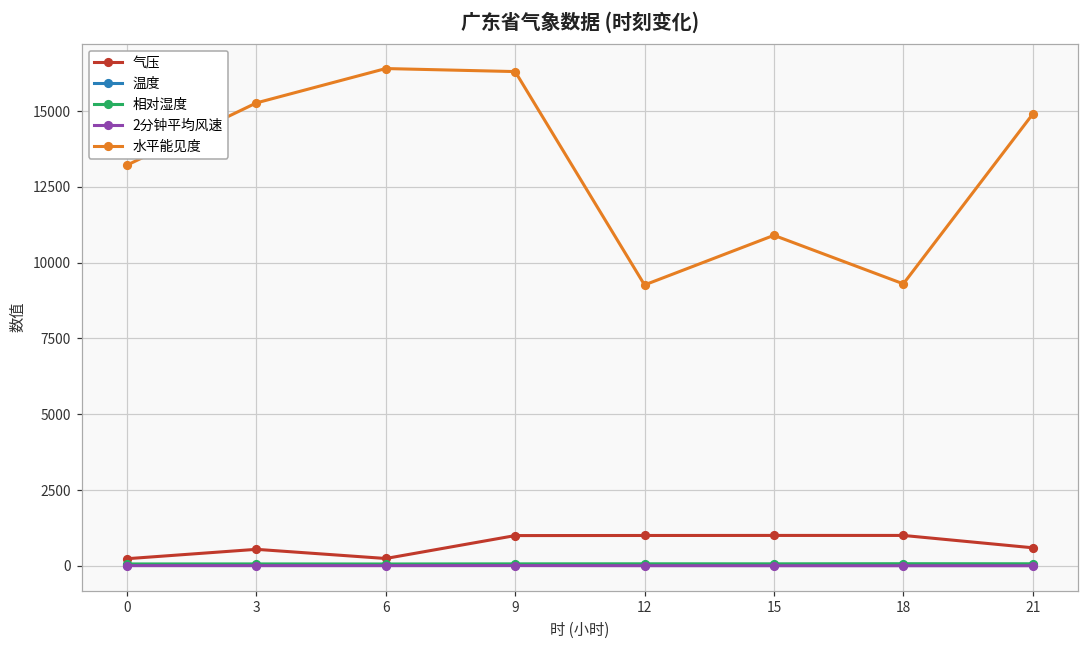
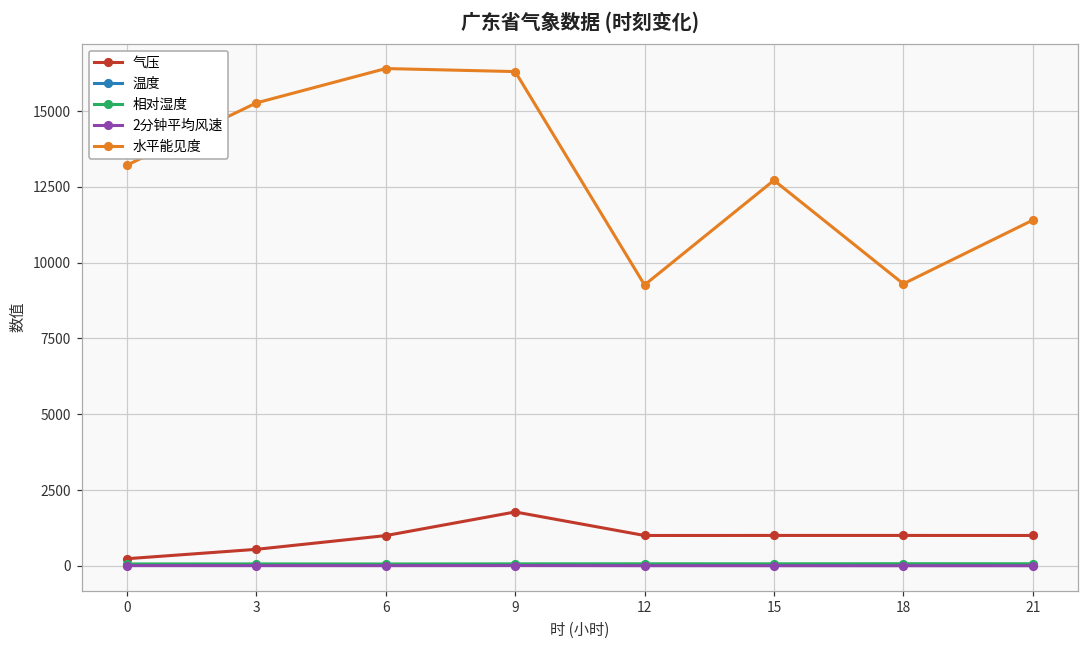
  {
    "气压": {
      "0": 200,
      "3": 500,
-     "6": 200,
-     "9": 1000,
+     "6": 1000,
+     "9": 1800,
      "12": 1000,
      "15": 1000,
      "18": 1000,
-     "21": 600
+     "21": 1000
    },
    "水平能见度": {
      "0": 13200,
      "3": 15300,
      "6": 16400,
      "9": 16300,
      "12": 9300,
-     "15": 10900,
+     "15": 12700,
      "18": 9300,
-     "21": 14900
+     "21": 11400
    }
  }
